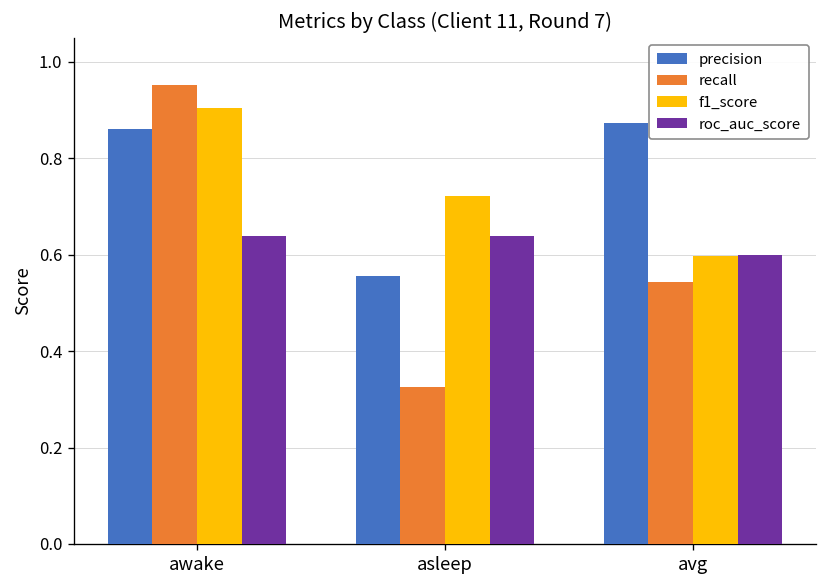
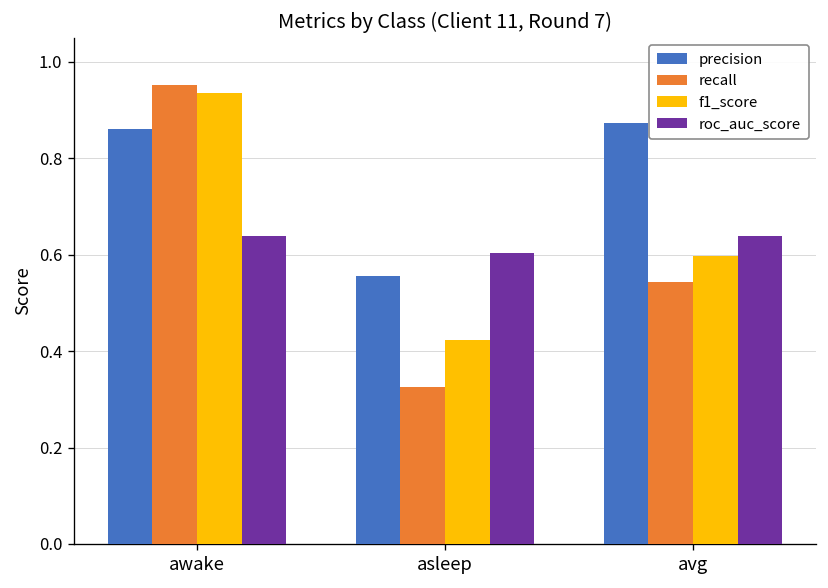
  {
    "precision": {
      "awake": 0.86,
      "asleep": 0.56,
      "avg": 0.87
    },
    "recall": {
      "awake": 0.95,
      "asleep": 0.33,
      "avg": 0.54
    },
    "f1_score": {
-     "awake": 0.90,
-     "asleep": 0.72,
+     "awake": 0.94,
+     "asleep": 0.42,
      "avg": 0.60
    },
    "roc_auc_score": {
      "awake": 0.64,
-     "asleep": 0.64,
-     "avg": 0.60
+     "asleep": 0.60,
+     "avg": 0.64
    }
  }
